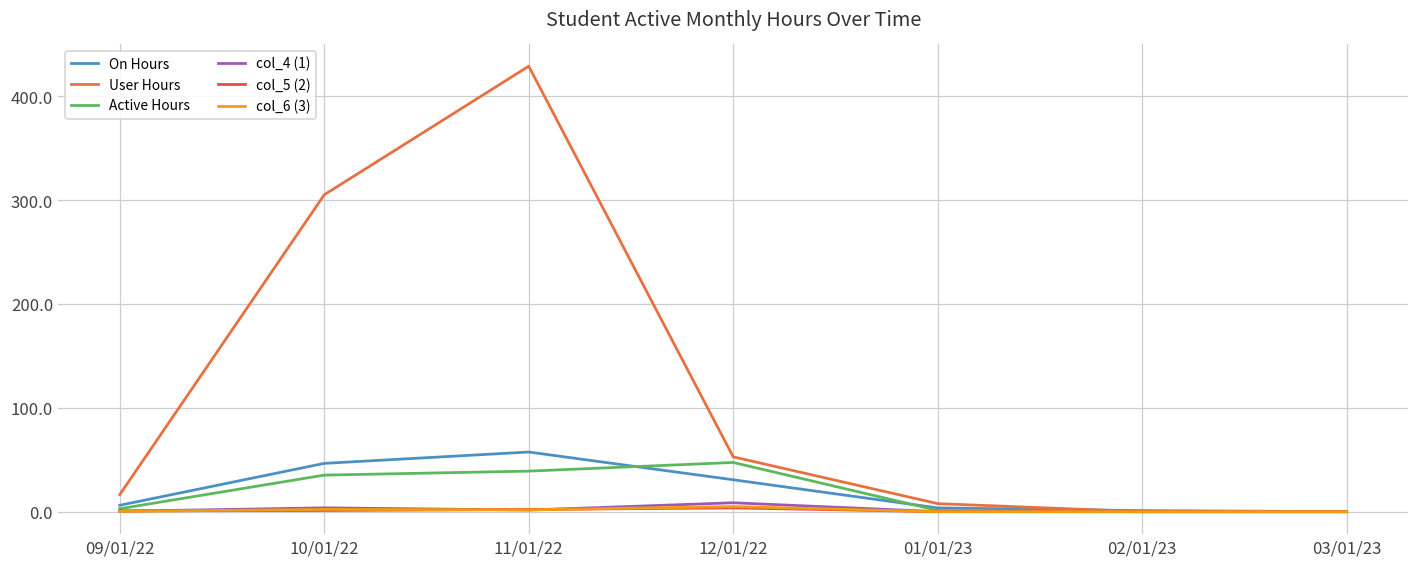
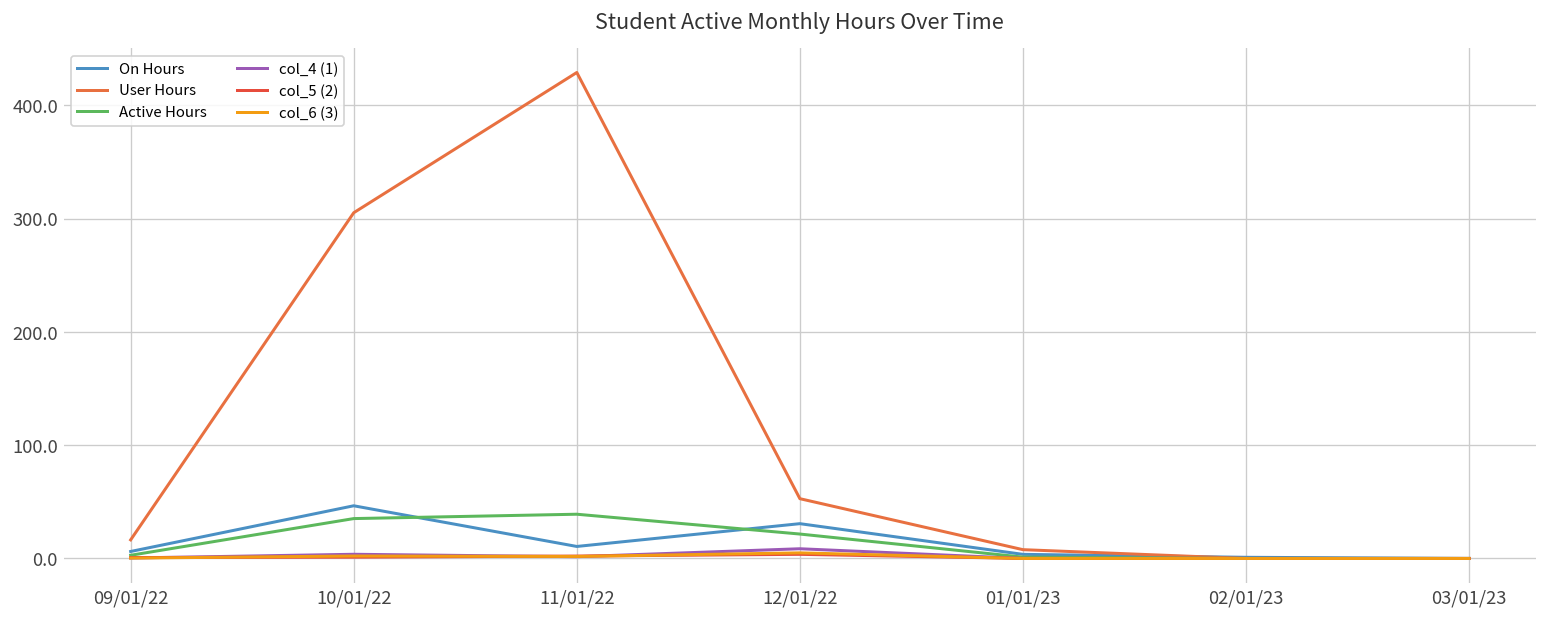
  {
    "On Hours": {
      "09/01/22": 10,
      "10/01/22": 50,
-     "11/01/22": 60,
+     "11/01/22": 10,
      "12/01/22": 30
    },
    "Active Hours": {
      "10/01/22": 40,
      "11/01/22": 40,
-     "12/01/22": 50
+     "12/01/22": 20
    },
    "col_4 (1)": {
      "12/01/22": 10
    }
  }
